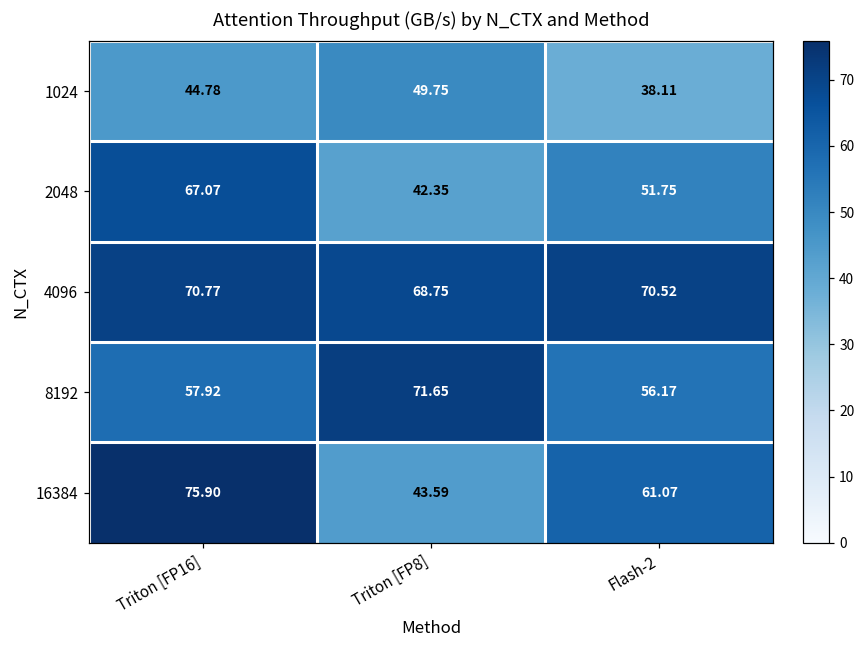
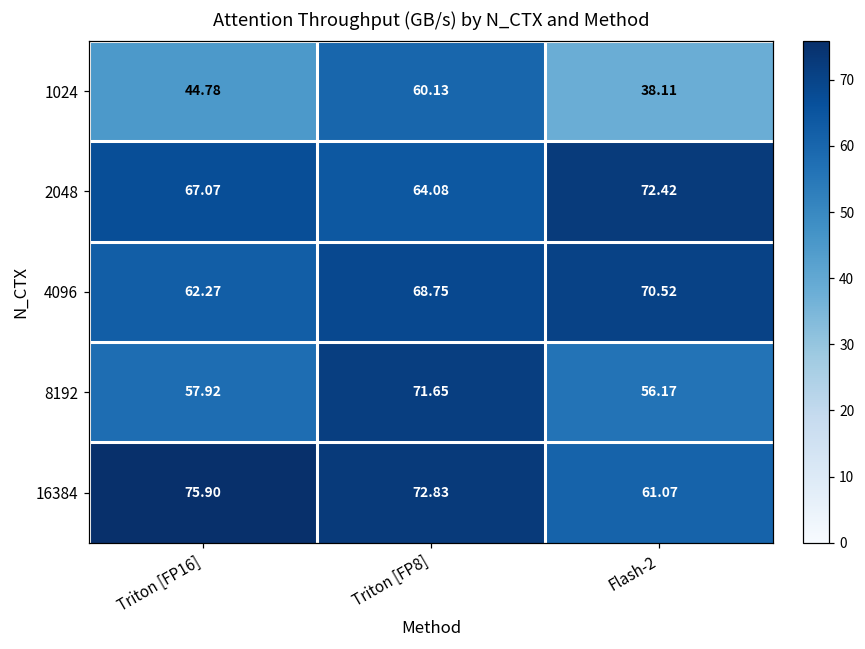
  {
    "1024": {
      "Triton [FP16]": 44.78,
-     "Triton [FP8]": 49.75,
+     "Triton [FP8]": 60.13,
      "Flash-2": 38.11
    },
    "2048": {
      "Triton [FP16]": 67.07,
-     "Triton [FP8]": 42.35,
-     "Flash-2": 51.75
+     "Triton [FP8]": 64.08,
+     "Flash-2": 72.42
    },
    "4096": {
-     "Triton [FP16]": 70.77,
+     "Triton [FP16]": 62.27,
      "Triton [FP8]": 68.75,
      "Flash-2": 70.52
    },
    "8192": {
      "Triton [FP16]": 57.92,
      "Triton [FP8]": 71.65,
      "Flash-2": 56.17
    },
    "16384": {
      "Triton [FP16]": 75.90,
-     "Triton [FP8]": 43.59,
+     "Triton [FP8]": 72.83,
      "Flash-2": 61.07
    }
  }
